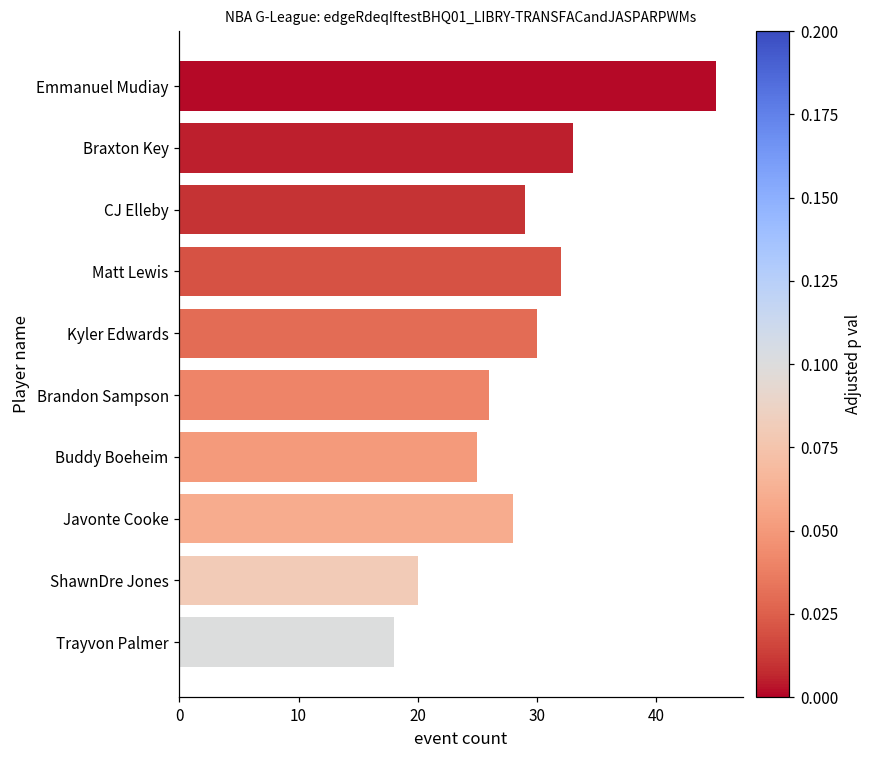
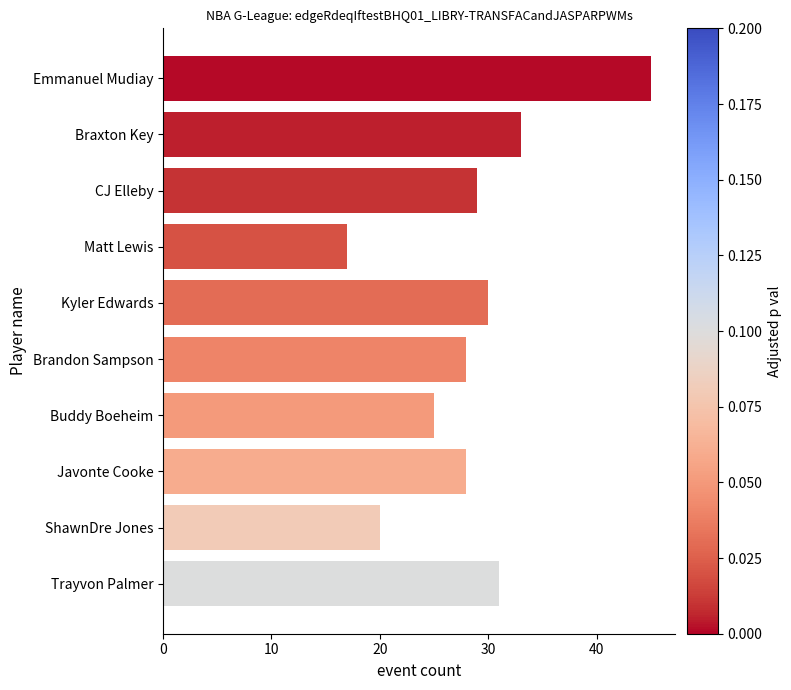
  {
    "Emmanuel Mudiay": 45,
    "Braxton Key": 33,
    "CJ Elleby": 29,
-   "Matt Lewis": 32,
+   "Matt Lewis": 17,
    "Kyler Edwards": 30,
-   "Brandon Sampson": 26,
+   "Brandon Sampson": 28,
    "Buddy Boeheim": 25,
    "Javonte Cooke": 28,
    "ShawnDre Jones": 20,
-   "Trayvon Palmer": 18
+   "Trayvon Palmer": 31
  }
